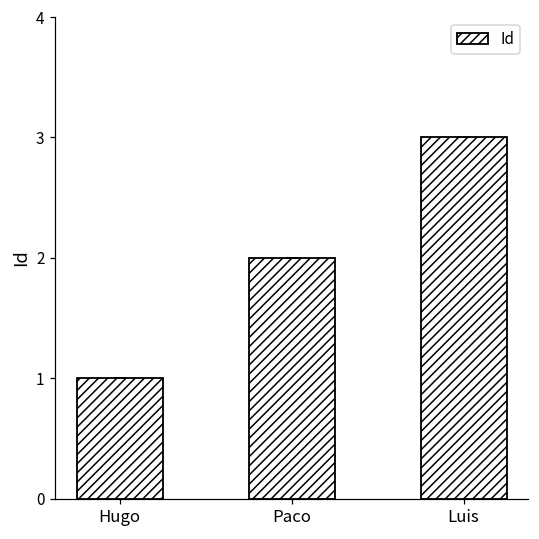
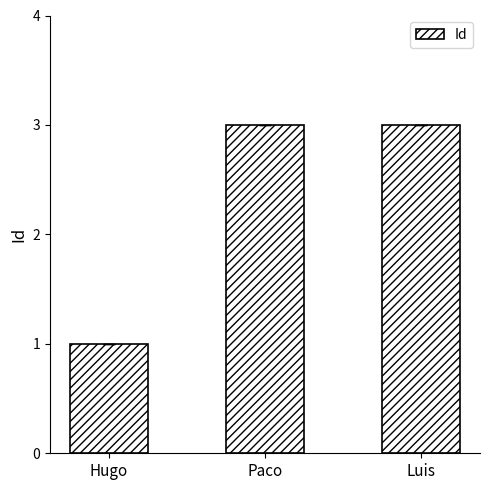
  {
    "Hugo": 1,
-   "Paco": 2,
+   "Paco": 3,
    "Luis": 3
  }
